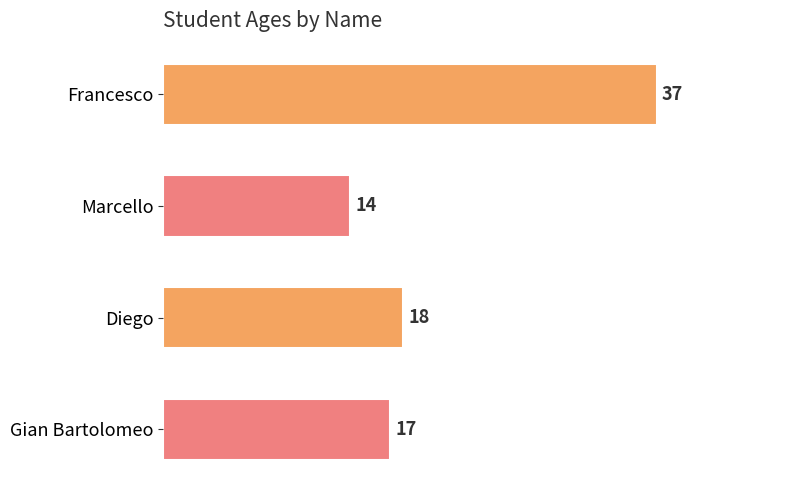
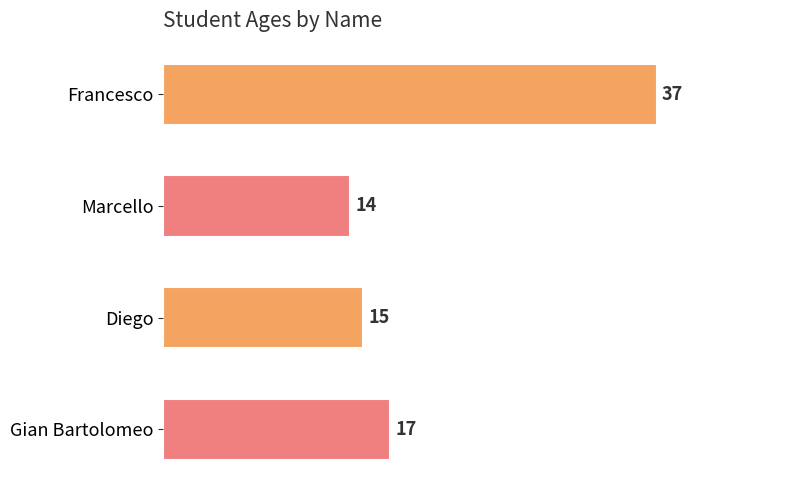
  {
    "Francesco": 37,
    "Marcello": 14,
-   "Diego": 18,
+   "Diego": 15,
    "Gian Bartolomeo": 17
  }
